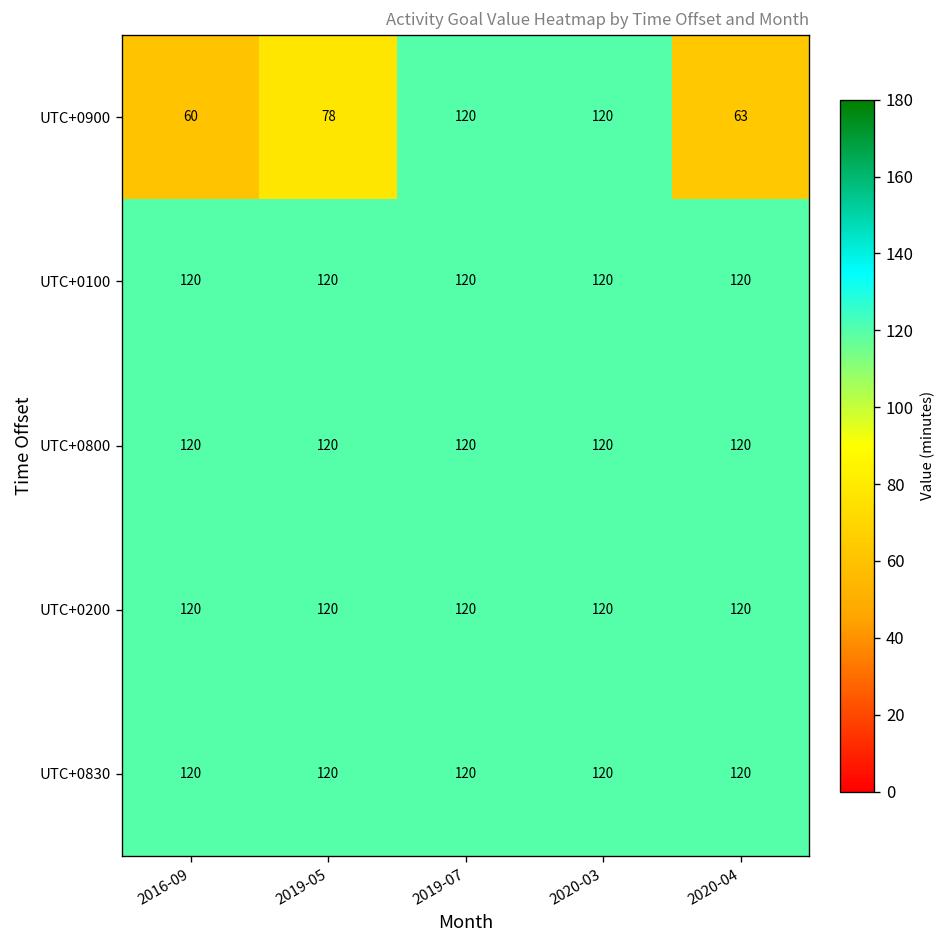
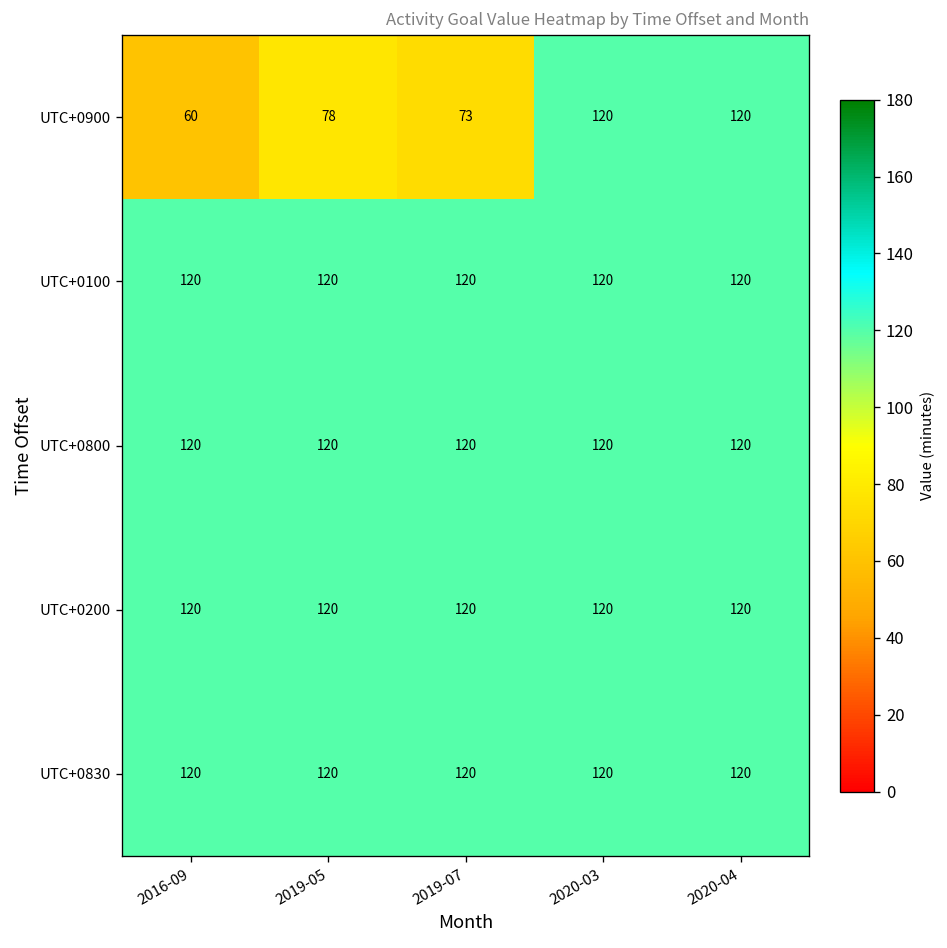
  {
    "UTC+0900": {
      "2016-09": 60,
      "2019-05": 78,
-     "2019-07": 120,
+     "2019-07": 73,
      "2020-03": 120,
-     "2020-04": 63
+     "2020-04": 120
    },
    "UTC+0100": {
      "2016-09": 120,
      "2019-05": 120,
      "2019-07": 120,
      "2020-03": 120,
      "2020-04": 120
    },
    "UTC+0800": {
      "2016-09": 120,
      "2019-05": 120,
      "2019-07": 120,
      "2020-03": 120,
      "2020-04": 120
    },
    "UTC+0200": {
      "2016-09": 120,
      "2019-05": 120,
      "2019-07": 120,
      "2020-03": 120,
      "2020-04": 120
    },
    "UTC+0830": {
      "2016-09": 120,
      "2019-05": 120,
      "2019-07": 120,
      "2020-03": 120,
      "2020-04": 120
    }
  }
